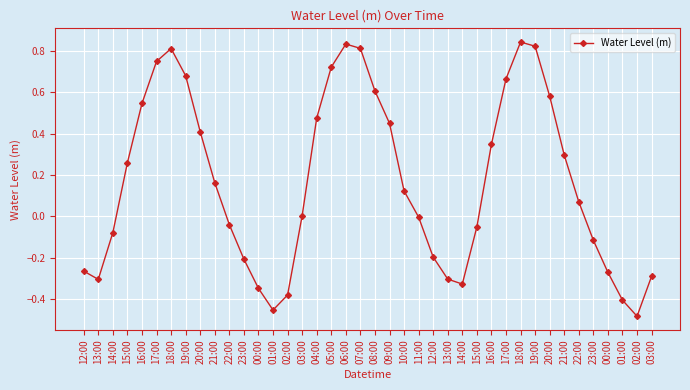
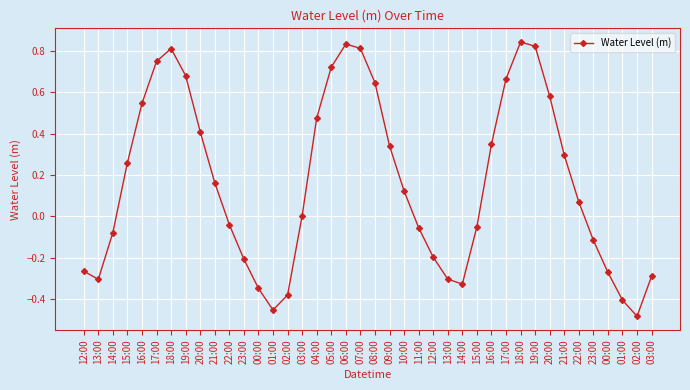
  {
    "04:00": 0.47,
    "05:00": 0.72,
    "06:00": 0.83,
    "07:00": 0.81,
-   "08:00": 0.61,
-   "09:00": 0.45,
+   "08:00": 0.65,
+   "09:00": 0.34,
    "10:00": 0.12,
-   "11:00": 0.00
+   "11:00": -0.05
  }
